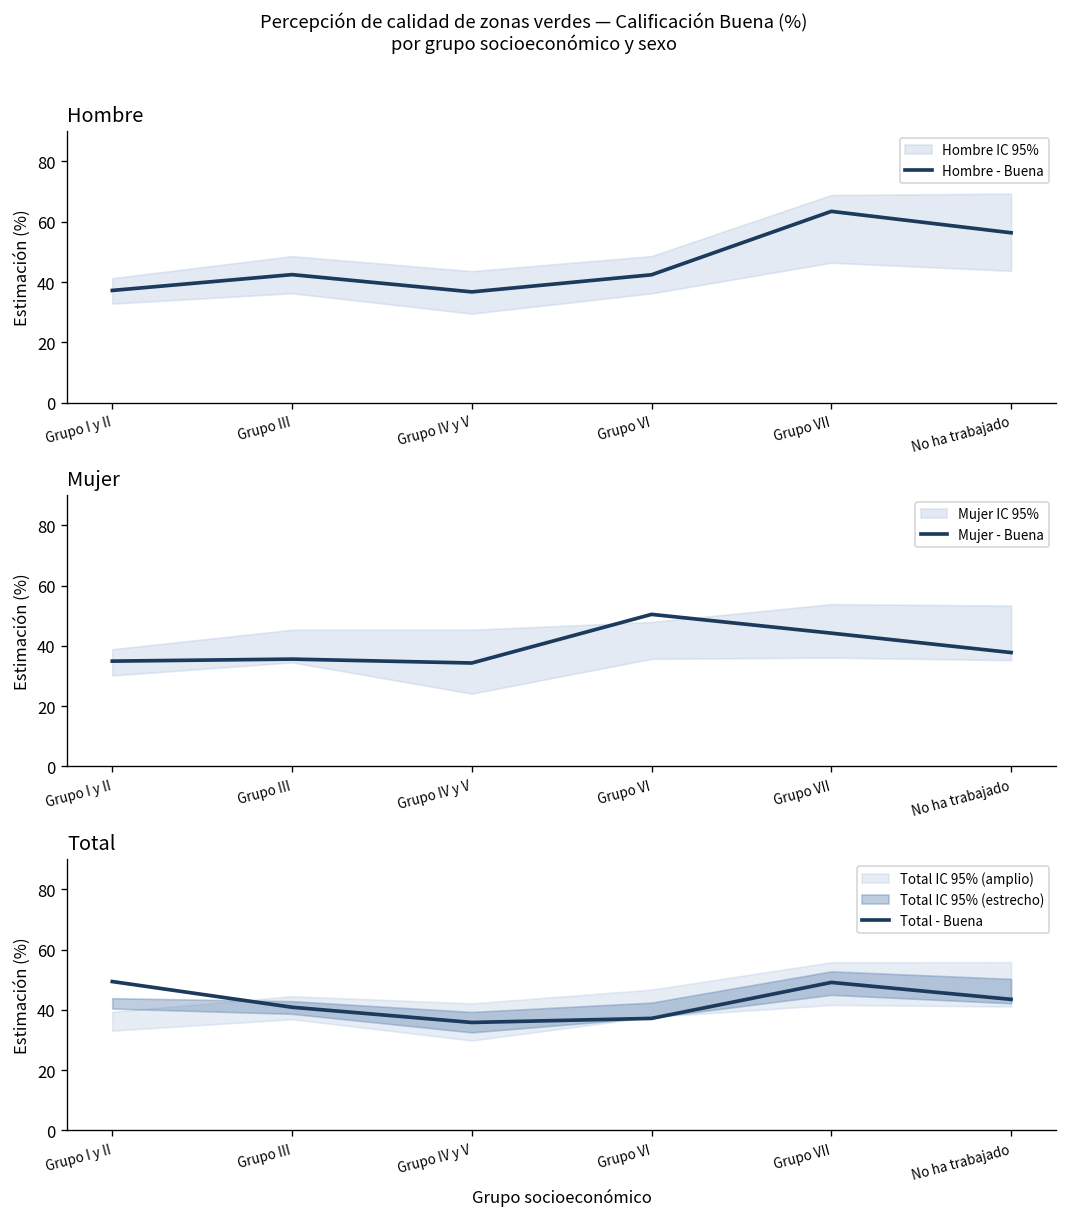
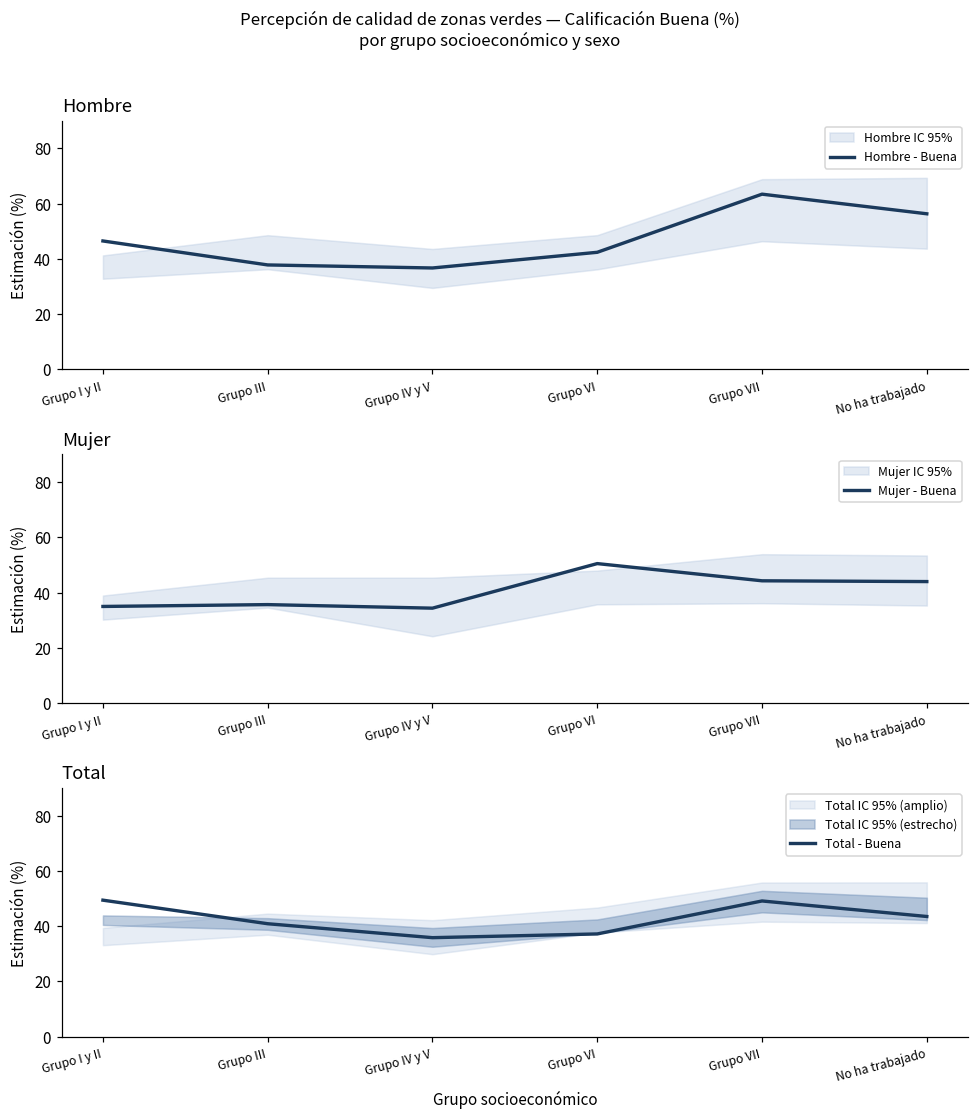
  {
    "Hombre": {
      "Hombre - Buena": {
-       "Grupo I y II": 37,
-       "Grupo III": 42,
+       "Grupo I y II": 47,
+       "Grupo III": 38,
        "Grupo IV y V": 37,
        "Grupo VI": 42,
        "Grupo VII": 63,
        "No ha trabajado": 56
      }
    },
    "Mujer": {
      "Mujer - Buena": {
        "Grupo I y II": 35,
        "Grupo III": 36,
        "Grupo IV y V": 34,
        "Grupo VI": 50,
        "Grupo VII": 44,
-       "No ha trabajado": 38
+       "No ha trabajado": 44
      }
    },
    "Total": {
      "Total - Buena": {
        "Grupo I y II": 49,
        "Grupo III": 41,
        "Grupo IV y V": 36,
        "Grupo VI": 37,
        "Grupo VII": 49,
        "No ha trabajado": 44
      }
    }
  }
